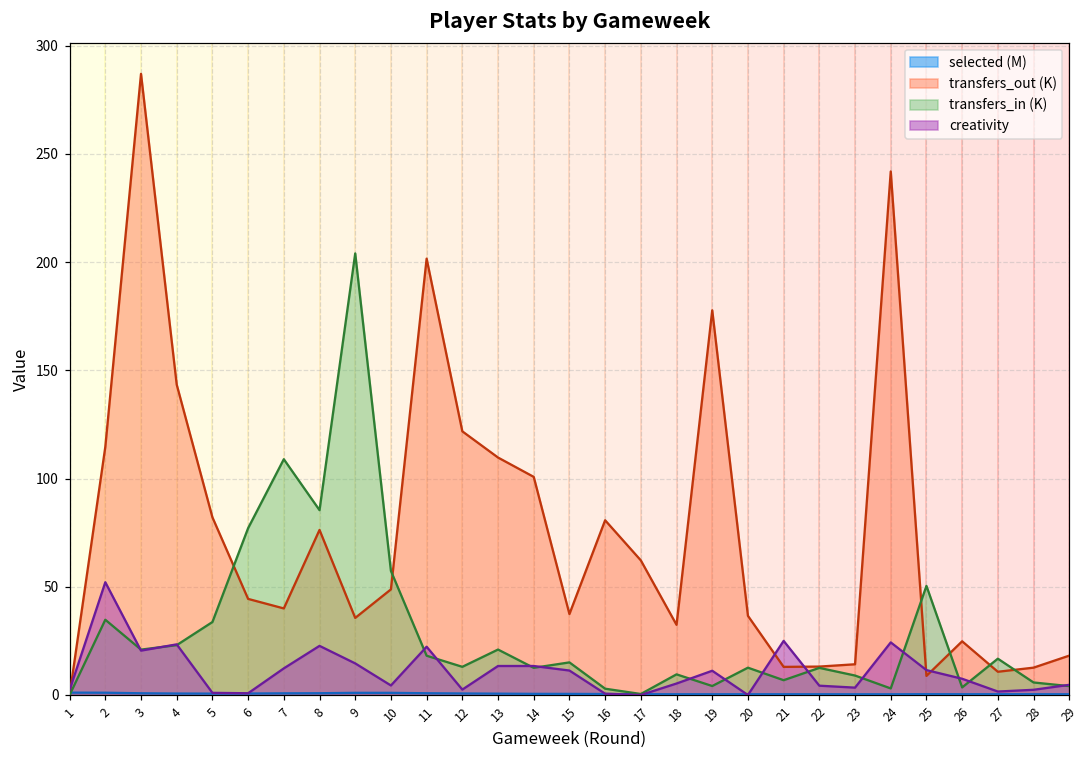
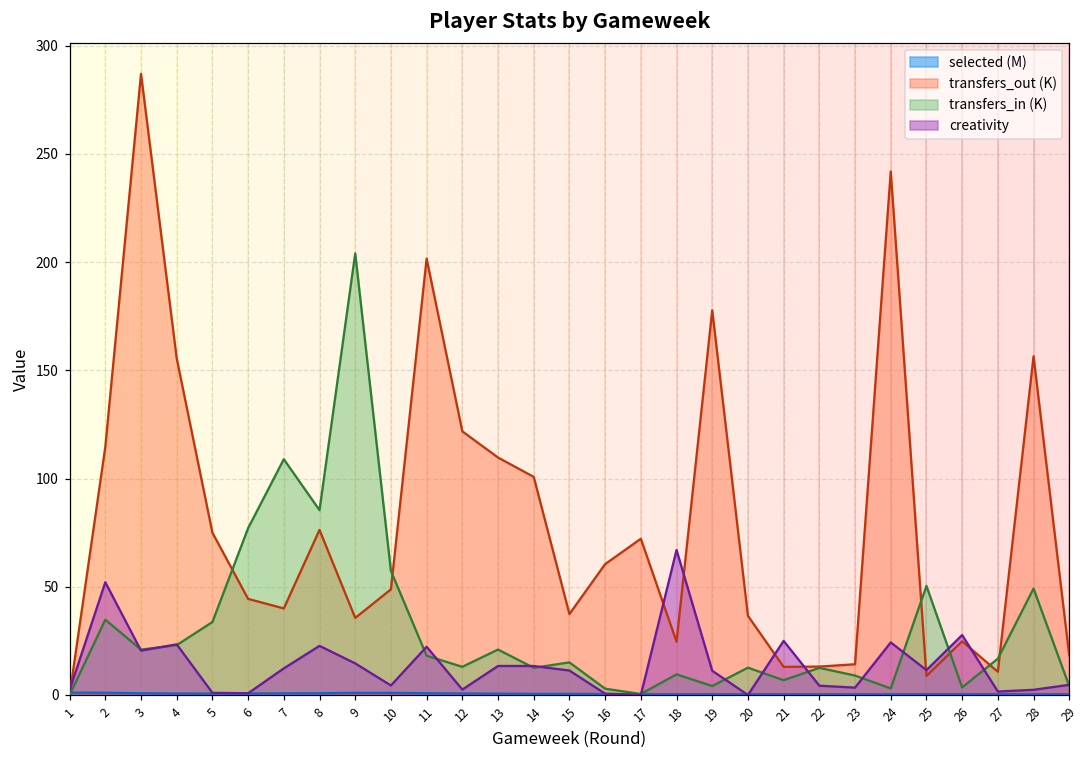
  {
    "selected (M)": {
      "2": 1,
      "3": 1,
      "4": 1,
      "7": 1,
      "8": 1,
      "9": 1,
      "10": 1,
      "11": 1,
      "12": 1,
      "13": 1,
      "14": 1,
      "15": 1,
      "18": 0,
      "19": 0,
      "21": 0,
      "22": 0,
      "23": 0,
      "24": 0,
      "25": 0,
      "26": 0,
      "28": 0,
      "29": 0
    },
    "transfers_out (K)": {
      "2": 115,
      "3": 287,
-     "4": 143,
-     "5": 82,
+     "4": 156,
+     "5": 75,
      "6": 44,
      "7": 40,
      "8": 76,
      "9": 36,
      "10": 49,
      "11": 202,
      "12": 122,
      "13": 110,
      "14": 101,
      "15": 37,
-     "16": 81,
-     "17": 62,
-     "18": 32,
+     "16": 60,
+     "17": 72,
+     "18": 25,
      "19": 178,
      "20": 37,
      "21": 13,
      "23": 14,
      "24": 242,
      "25": 9,
      "26": 25,
      "27": 11,
-     "28": 13,
+     "28": 157,
      "29": 18
    },
    "transfers_in (K)": {
      "2": 35,
      "5": 34,
      "6": 77,
      "7": 109,
      "8": 85,
      "9": 204,
      "10": 57,
      "11": 18,
      "12": 13,
      "13": 21,
      "15": 15,
      "16": 3,
      "18": 10,
      "19": 4,
      "20": 13,
      "21": 7,
      "23": 9,
      "24": 3,
      "25": 50,
      "26": 4,
      "27": 17,
-     "28": 6
+     "28": 49
    },
    "creativity": {
      "2": 52,
      "7": 12,
      "8": 23,
      "9": 15,
      "10": 4,
      "11": 22,
      "12": 3,
      "13": 13,
      "15": 11,
-     "18": 5,
+     "18": 67,
      "19": 11,
      "21": 25,
      "22": 4,
      "23": 3,
      "24": 24,
      "25": 12,
-     "26": 8,
+     "26": 28,
      "28": 2
    }
  }
